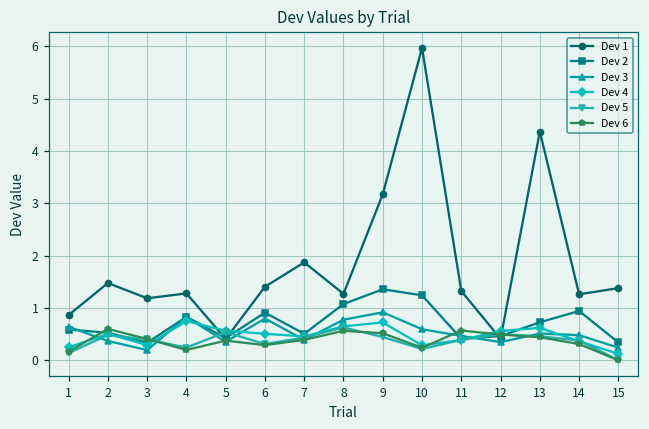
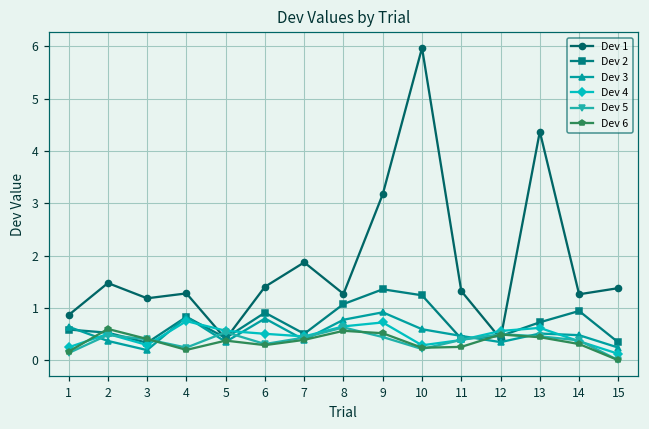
  {
    "Dev 6": {
      "2": 0.6,
      "8": 0.6,
      "9": 0.5,
-     "11": 0.6,
+     "11": 0.3,
      "14": 0.3
    }
  }
